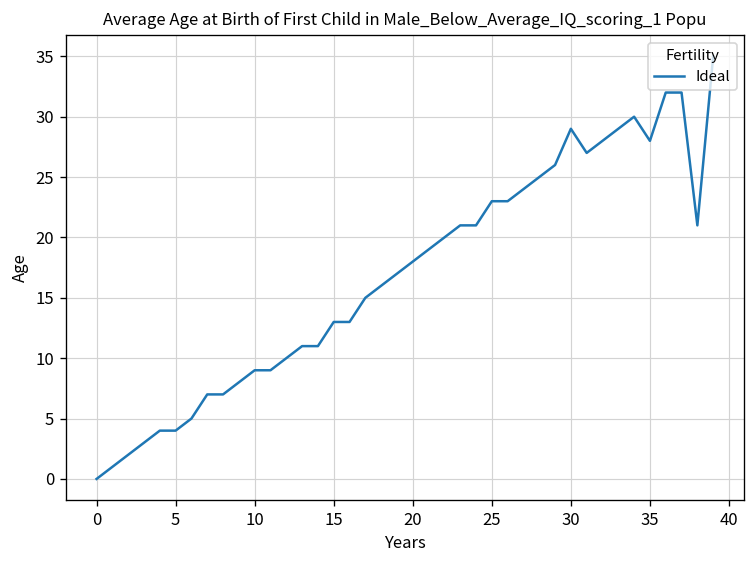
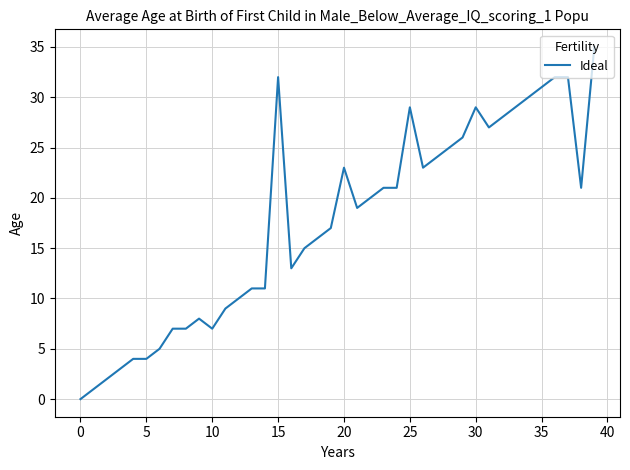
  {
    "0": 0,
    "5": 4,
-   "10": 9,
-   "15": 13,
-   "20": 18,
-   "25": 23,
+   "10": 7,
+   "15": 32,
+   "20": 23,
+   "25": 29,
    "30": 29,
-   "35": 28
+   "35": 31
  }
